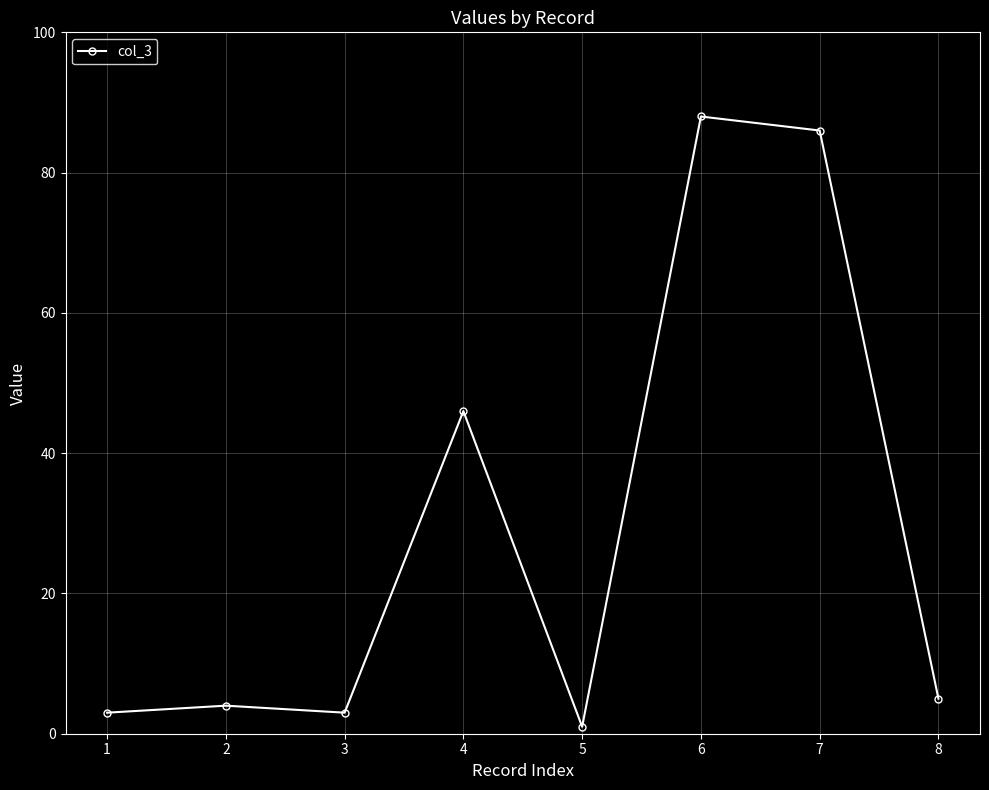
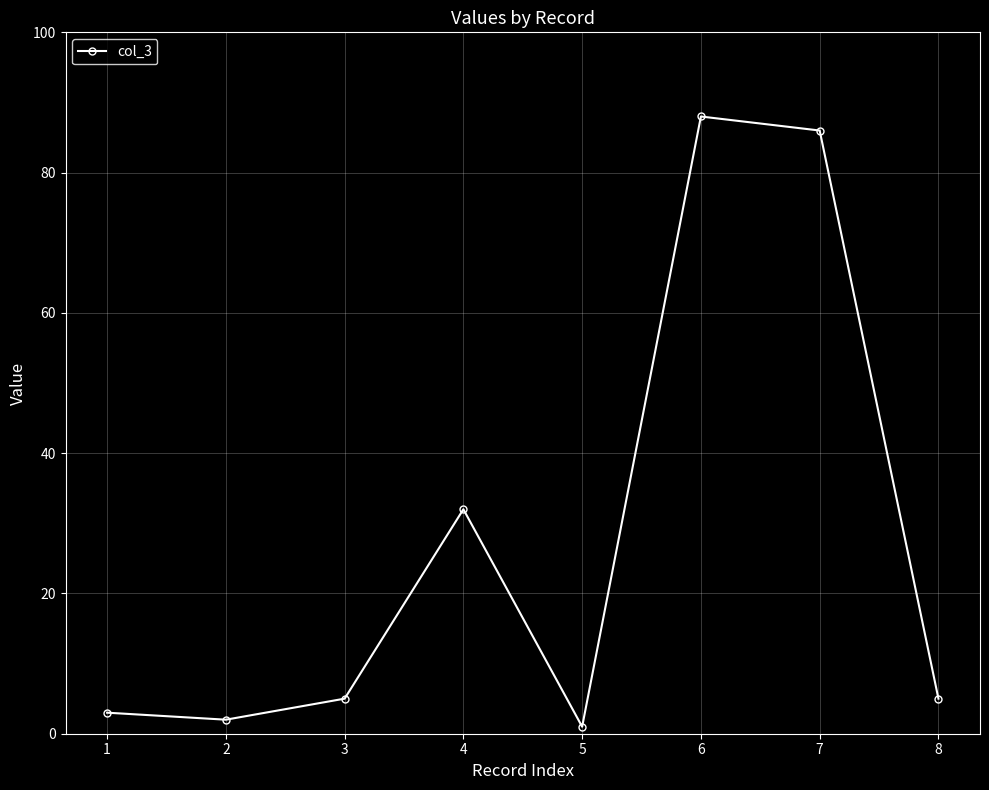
  {
    "1": 3,
-   "2": 4,
-   "3": 3,
-   "4": 46,
+   "2": 2,
+   "3": 5,
+   "4": 32,
    "5": 1,
    "6": 88,
    "7": 86,
    "8": 5
  }
